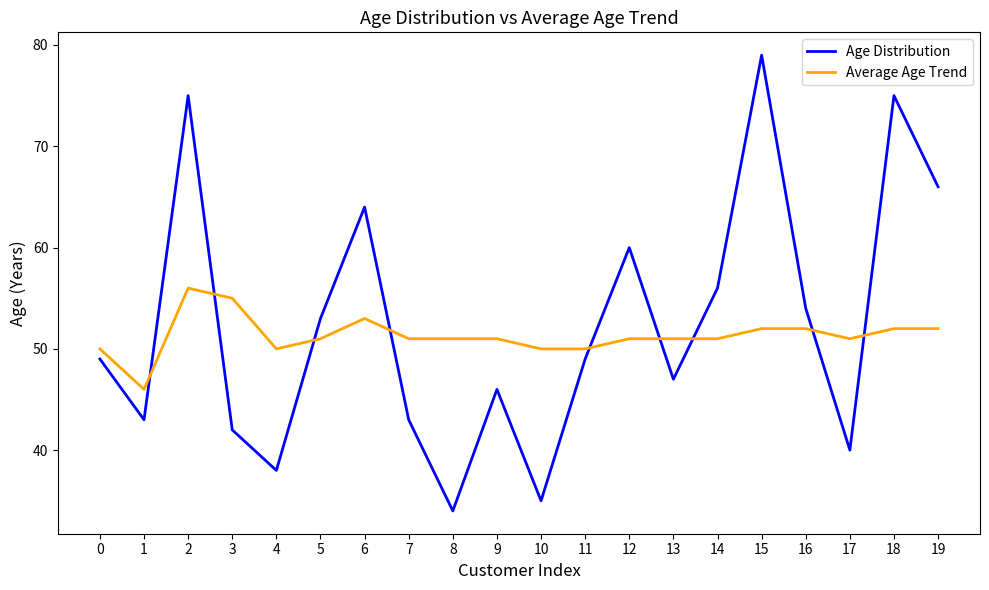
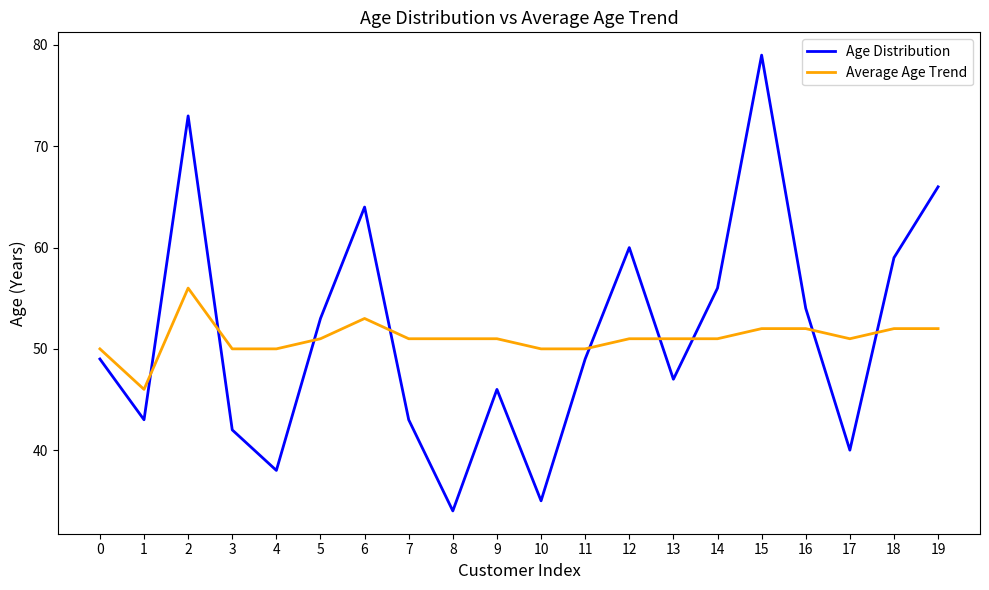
  {
    "Age Distribution": {
      "0": 49,
      "1": 43,
-     "2": 75,
+     "2": 73,
      "3": 42,
      "4": 38,
      "5": 53,
      "6": 64,
      "7": 43,
      "8": 34,
      "9": 46,
      "10": 35,
      "11": 49,
      "12": 60,
      "13": 47,
      "14": 56,
      "15": 79,
      "16": 54,
      "17": 40,
-     "18": 75,
+     "18": 59,
      "19": 66
    },
    "Average Age Trend": {
      "0": 50,
      "1": 46,
      "2": 56,
-     "3": 55,
+     "3": 50,
      "4": 50,
      "5": 51,
      "6": 53,
      "7": 51,
      "8": 51,
      "9": 51,
      "10": 50,
      "11": 50,
      "12": 51,
      "13": 51,
      "14": 51,
      "15": 52,
      "16": 52,
      "17": 51,
      "18": 52,
      "19": 52
    }
  }
